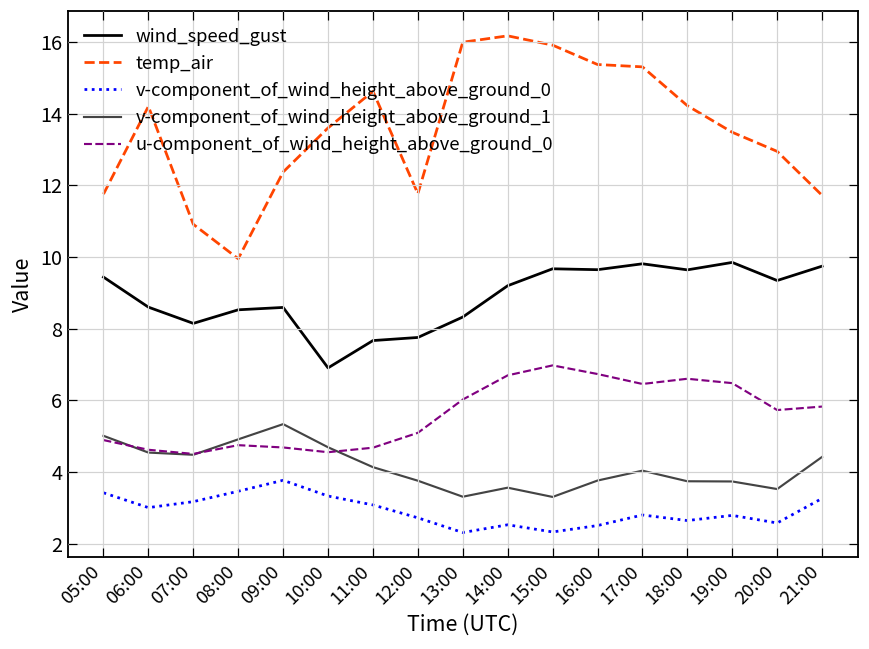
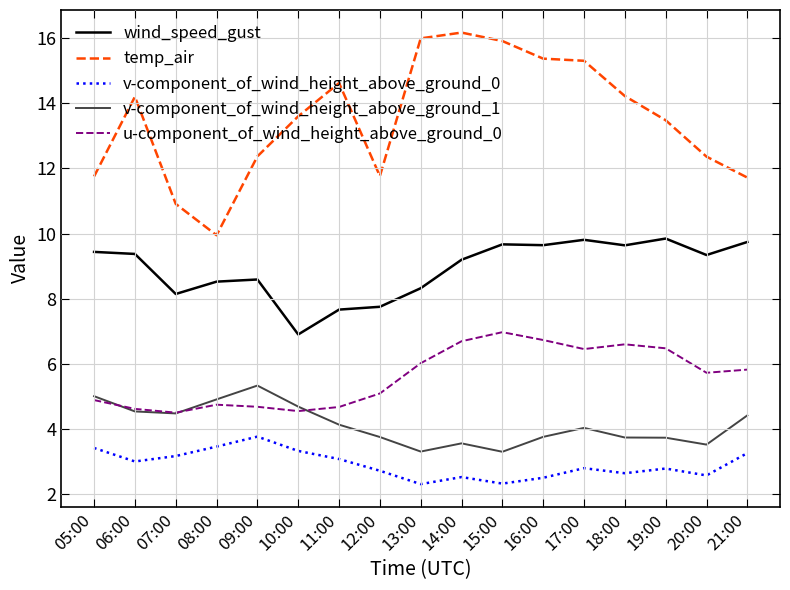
  {
    "wind_speed_gust": {
      "05:00": 9.4,
-     "06:00": 8.6,
+     "06:00": 9.4,
      "07:00": 8.1,
      "08:00": 8.5,
      "09:00": 8.6,
      "10:00": 6.9,
      "11:00": 7.7,
      "12:00": 7.8,
      "13:00": 8.3,
      "14:00": 9.2,
      "15:00": 9.7,
      "16:00": 9.6,
      "17:00": 9.8,
      "18:00": 9.6,
      "19:00": 9.8,
      "20:00": 9.3,
      "21:00": 9.7
    },
    "temp_air": {
      "05:00": 11.8,
      "06:00": 14.2,
      "07:00": 10.9,
      "08:00": 9.9,
      "09:00": 12.4,
      "10:00": 13.6,
      "11:00": 14.6,
      "12:00": 11.8,
      "13:00": 16.0,
      "14:00": 16.2,
      "15:00": 15.9,
      "16:00": 15.4,
      "17:00": 15.3,
      "18:00": 14.2,
      "19:00": 13.5,
-     "20:00": 12.9,
+     "20:00": 12.4,
      "21:00": 11.7
    },
    "v-component_of_wind_height_above_ground_0": {
      "05:00": 3.4,
      "06:00": 3.0,
      "07:00": 3.2,
      "08:00": 3.5,
      "09:00": 3.8,
      "10:00": 3.3,
      "11:00": 3.1,
      "12:00": 2.7,
      "13:00": 2.3,
      "14:00": 2.5,
      "15:00": 2.3,
      "16:00": 2.5,
      "17:00": 2.8,
      "18:00": 2.6,
      "19:00": 2.8,
      "20:00": 2.6,
      "21:00": 3.3
    },
    "v-component_of_wind_height_above_ground_1": {
      "05:00": 5.0,
      "08:00": 4.9,
      "09:00": 5.3,
      "10:00": 4.7,
      "11:00": 4.1,
      "12:00": 3.8,
      "13:00": 3.3,
      "14:00": 3.6,
      "15:00": 3.3,
      "16:00": 3.8,
      "17:00": 4.0,
      "18:00": 3.7,
      "19:00": 3.7,
      "20:00": 3.5,
      "21:00": 4.4
    },
    "u-component_of_wind_height_above_ground_0": {
      "05:00": 4.9,
      "08:00": 4.7,
      "09:00": 4.7,
      "10:00": 4.6,
      "11:00": 4.7,
      "12:00": 5.1,
      "13:00": 6.0,
      "14:00": 6.7,
      "15:00": 7.0,
      "16:00": 6.7,
      "17:00": 6.5,
      "18:00": 6.6,
      "19:00": 6.5,
      "20:00": 5.7,
      "21:00": 5.8
    }
  }
